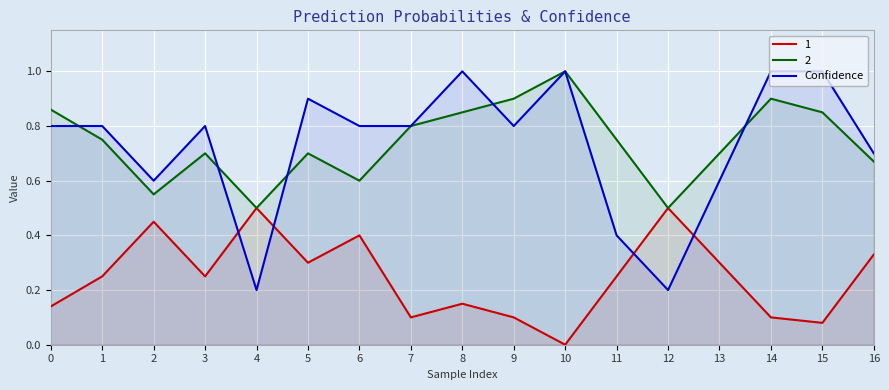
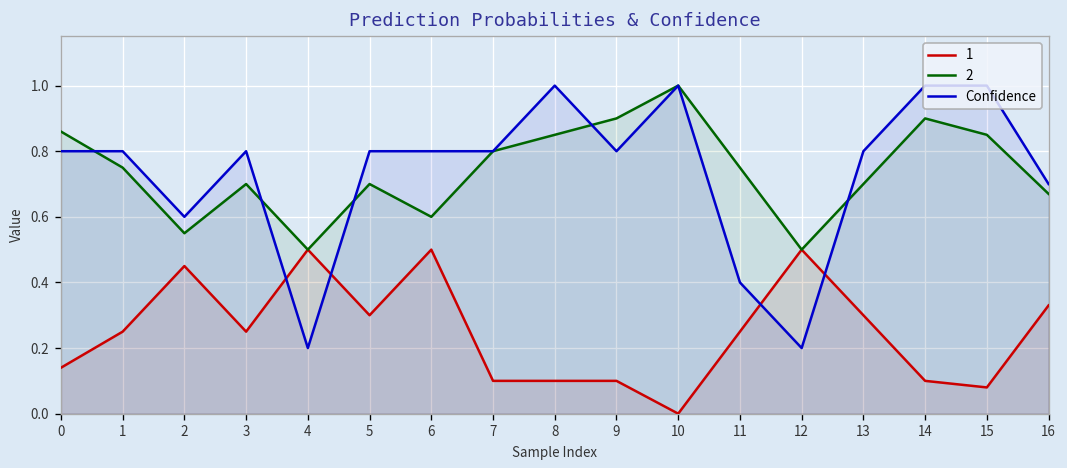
  {
    "1": {
      "0": 0.14,
      "1": 0.25,
      "2": 0.45,
      "3": 0.25,
      "5": 0.30,
-     "6": 0.4,
+     "6": 0.5,
      "7": 0.10,
-     "8": 0.15,
+     "8": 0.10,
      "9": 0.10,
      "10": 0.00,
      "11": 0.25,
      "13": 0.30,
      "14": 0.10,
      "15": 0.08,
      "16": 0.33
    },
    "2": {
      "0": 0.86,
      "1": 0.75,
      "2": 0.55,
      "3": 0.70,
      "5": 0.70,
      "6": 0.60,
      "8": 0.85,
      "9": 0.90,
      "11": 0.75,
      "13": 0.70,
      "14": 0.90,
      "15": 0.85,
      "16": 0.67
    },
    "Confidence": {
      "0": 0.8,
      "1": 0.8,
      "2": 0.6,
      "3": 0.8,
      "4": 0.2,
-     "5": 0.9,
+     "5": 0.8,
      "6": 0.8,
      "8": 1.0,
      "9": 0.8,
      "11": 0.4,
      "12": 0.2,
-     "13": 0.6,
+     "13": 0.8,
      "16": 0.7
    }
  }
